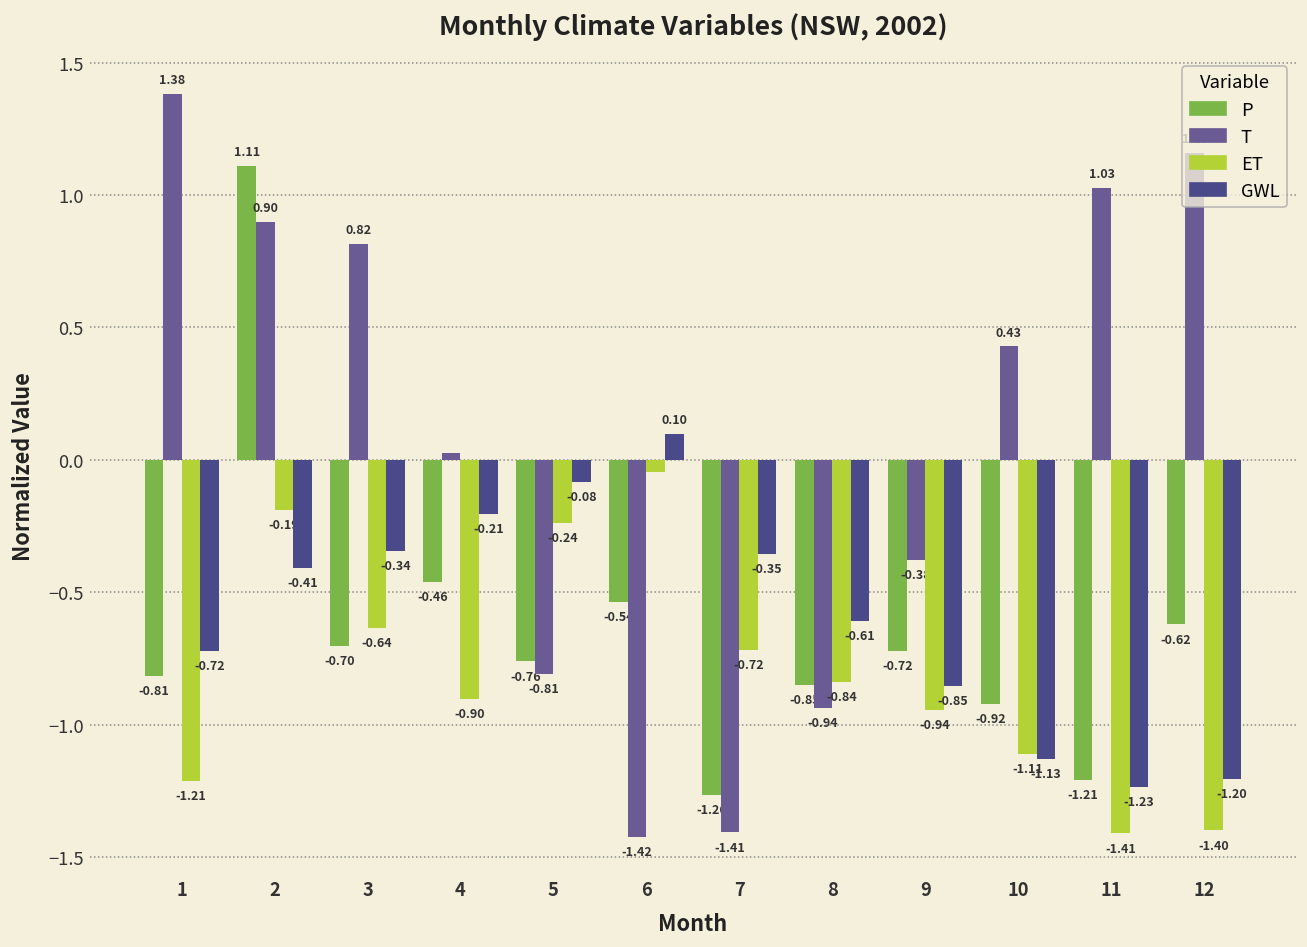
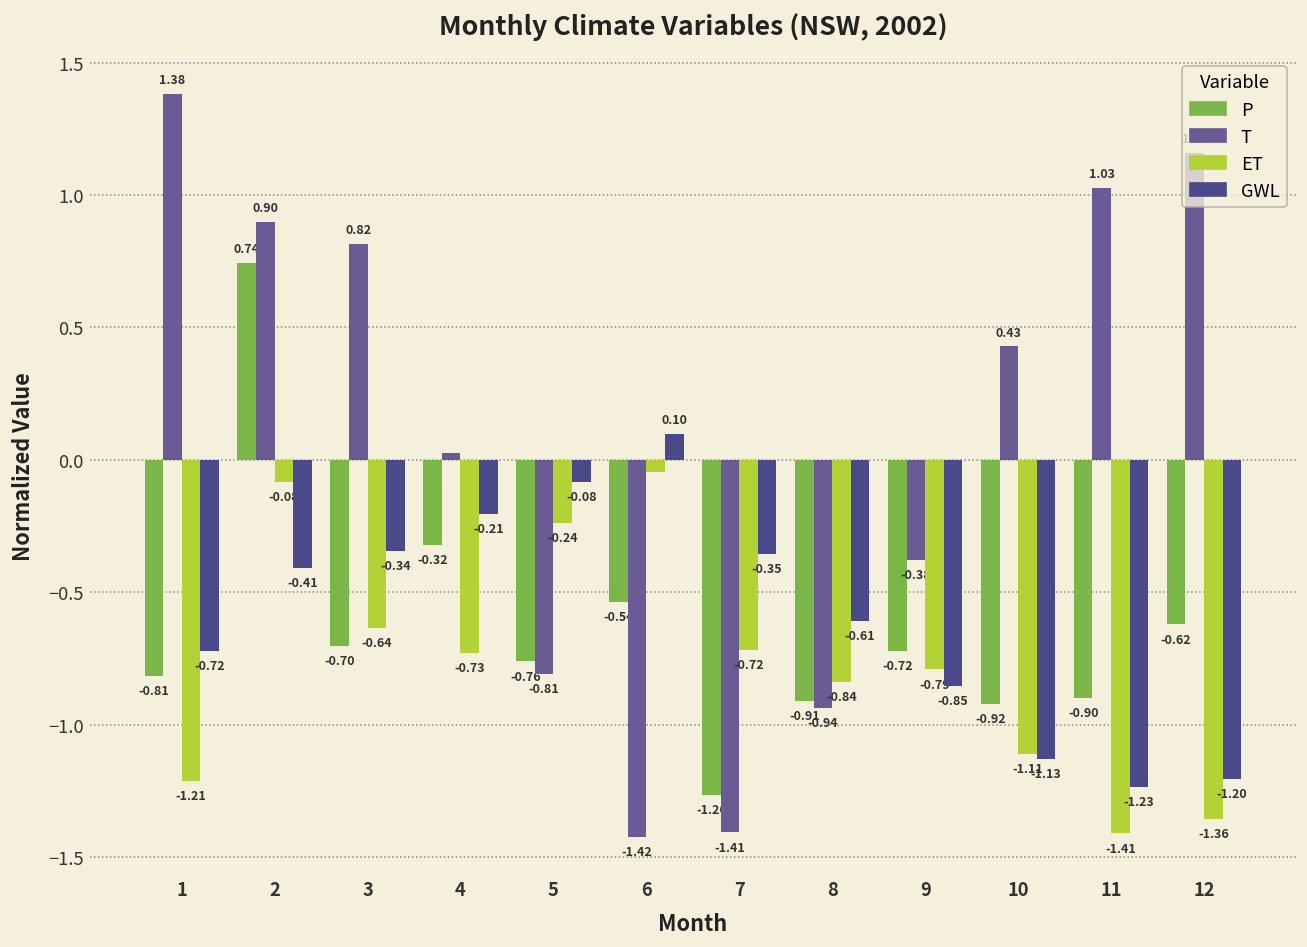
  {
    "P": {
      "1": -0.81,
-     "2": 1.11,
+     "2": 0.74,
      "3": -0.70,
-     "4": -0.46,
+     "4": -0.32,
      "5": -0.76,
      "6": -0.54,
      "7": -1.26,
-     "8": -0.85,
+     "8": -0.91,
      "9": -0.72,
      "10": -0.92,
-     "11": -1.21,
+     "11": -0.90,
      "12": -0.62
    },
    "ET": {
      "1": -1.21,
-     "2": -0.19,
+     "2": -0.08,
      "3": -0.64,
-     "4": -0.90,
+     "4": -0.73,
      "5": -0.24,
      "7": -0.72,
      "8": -0.84,
-     "9": -0.94,
+     "9": -0.79,
      "11": -1.41,
-     "12": -1.40
+     "12": -1.36
    }
  }
